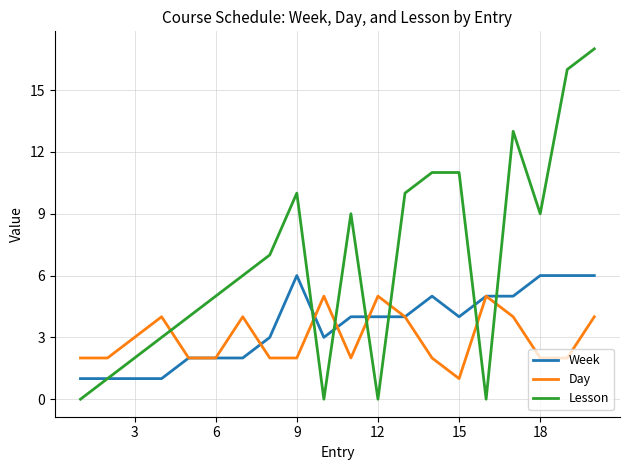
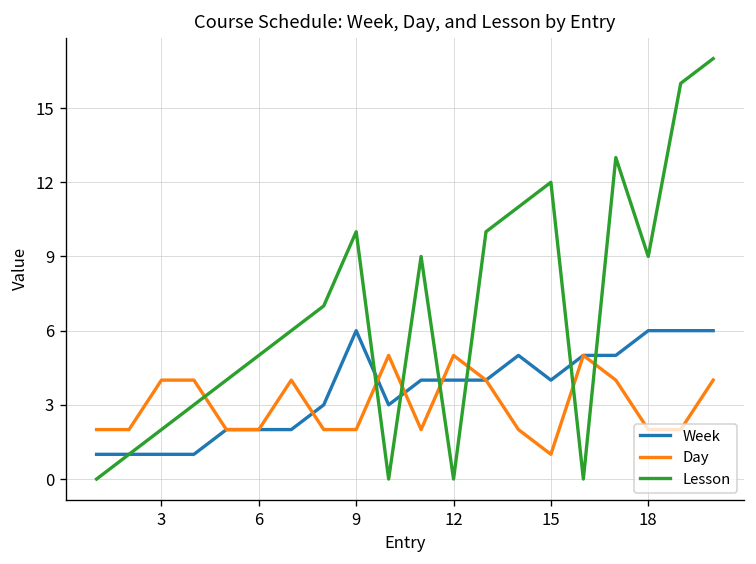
  {
    "Week": {
      "3": 1,
      "9": 6,
      "12": 4,
      "15": 4,
      "18": 6
    },
    "Day": {
-     "3": 3,
+     "3": 4,
      "9": 2,
      "12": 5,
      "15": 1
    },
    "Lesson": {
      "3": 2,
      "6": 5,
      "9": 10,
      "12": 0,
-     "15": 11,
+     "15": 12,
      "18": 9
    }
  }
